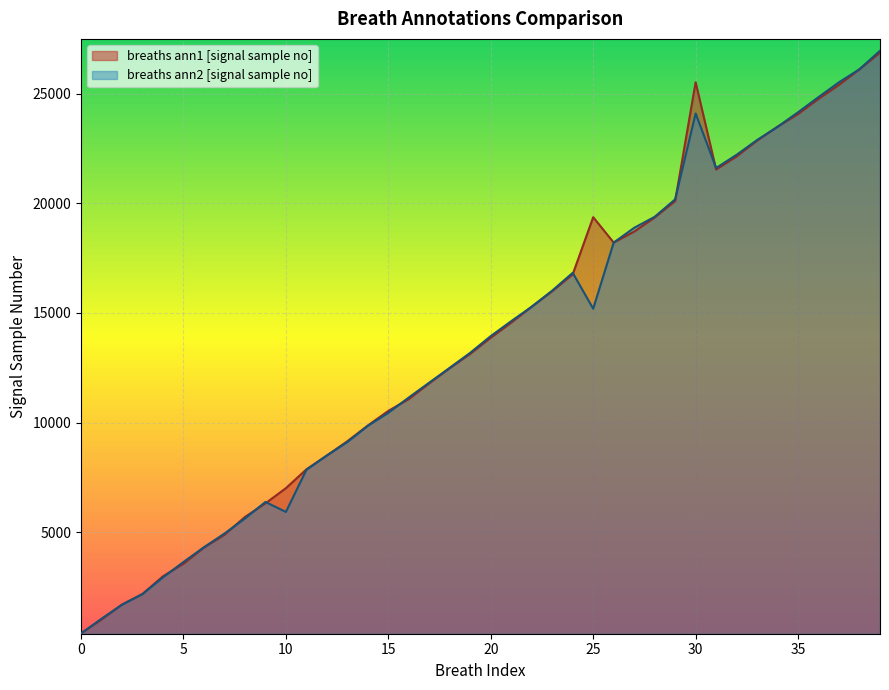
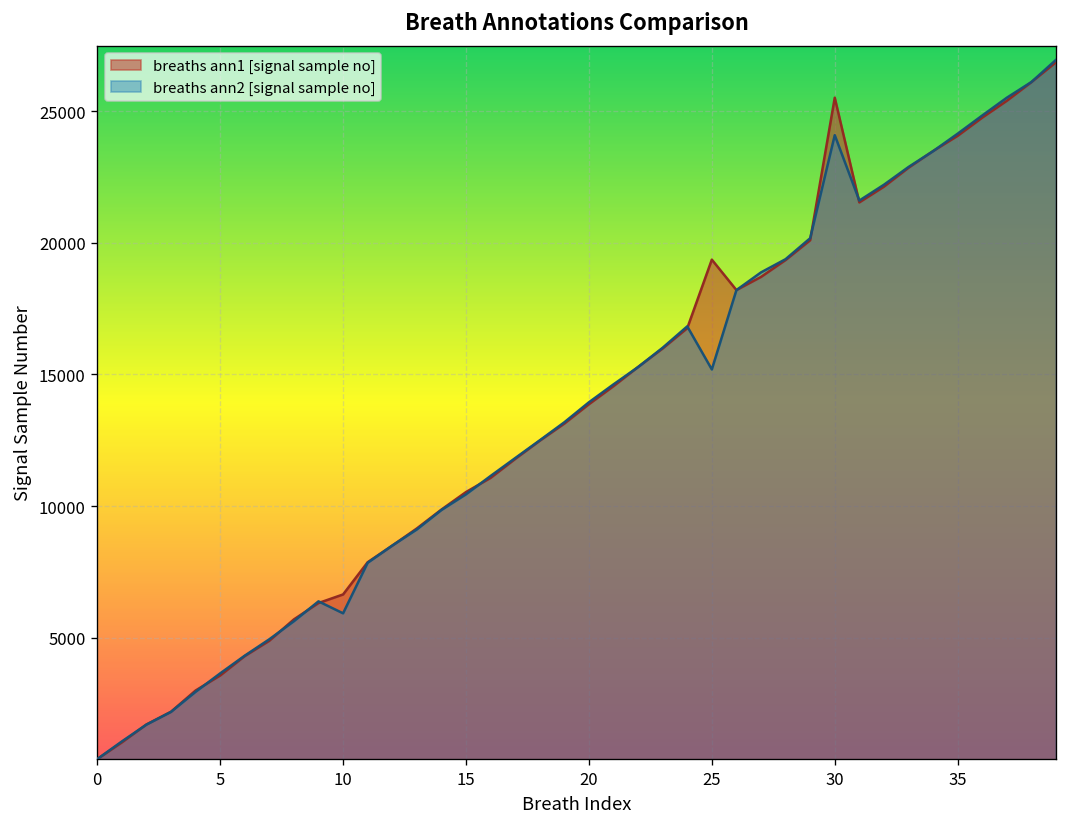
  {
    "breaths ann1 [signal sample no]": {
-     "10": 7000,
+     "10": 6600,
      "25": 19400,
      "30": 25500
    },
    "breaths ann2 [signal sample no]": {
      "10": 5900,
      "25": 15200,
      "30": 24100
    }
  }
